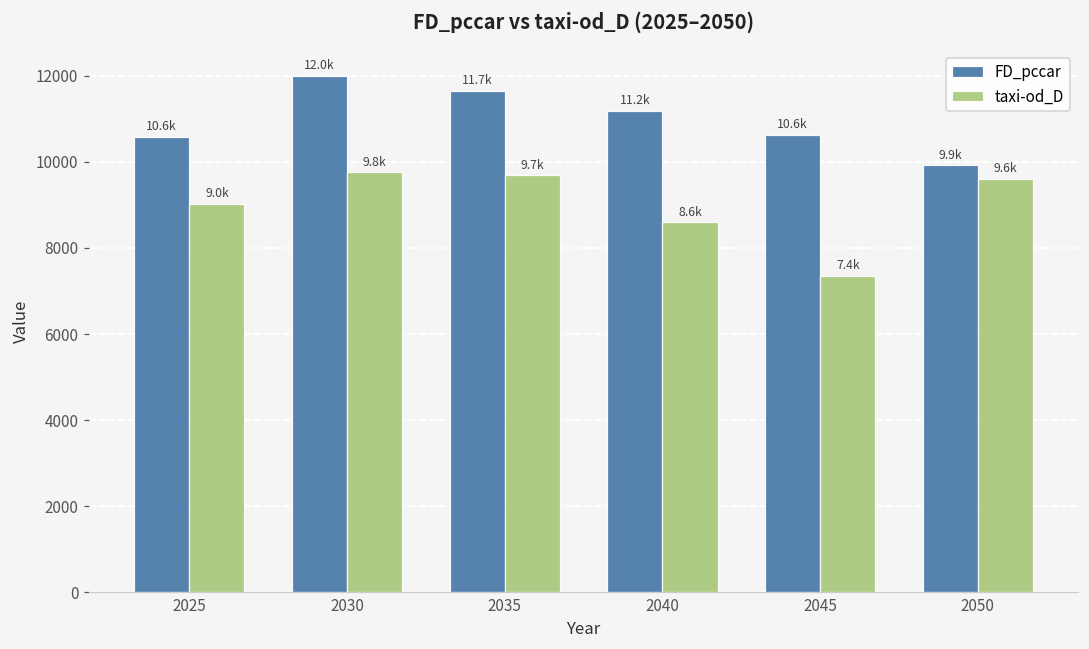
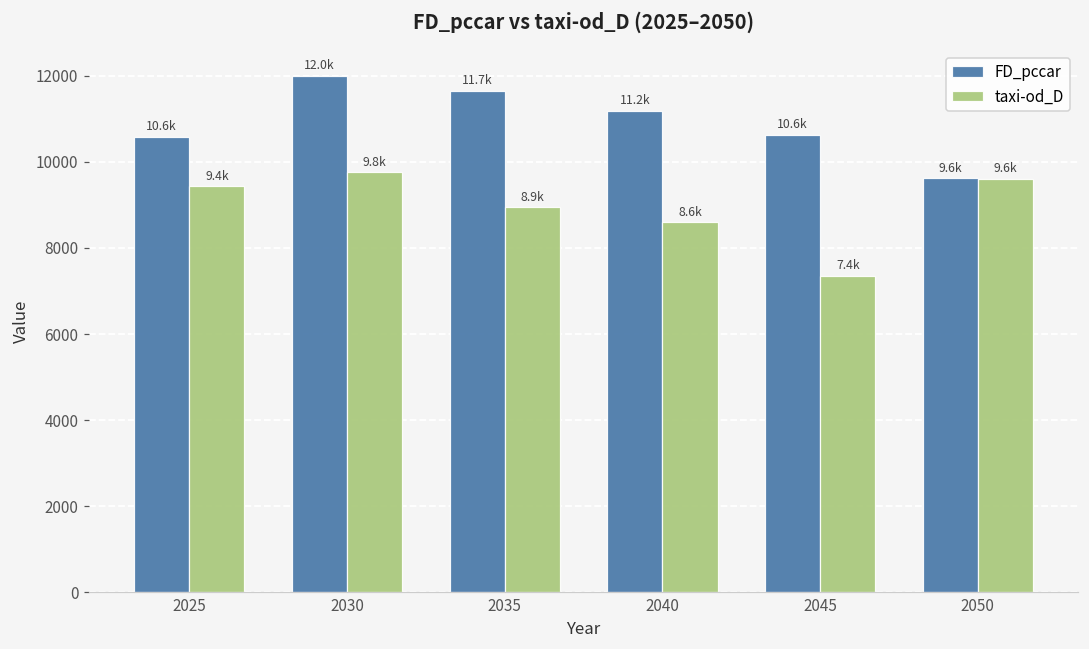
  {
    "FD_pccar": {
      "2025": "10.6k",
      "2030": "12.0k",
      "2035": "11.7k",
      "2040": "11.2k",
      "2045": "10.6k",
-     "2050": "9.9k"
+     "2050": "9.6k"
    },
    "taxi-od_D": {
-     "2025": "9.0k",
+     "2025": "9.4k",
      "2030": "9.8k",
-     "2035": "9.7k",
+     "2035": "8.9k",
      "2040": "8.6k",
      "2045": "7.4k",
      "2050": "9.6k"
    }
  }
